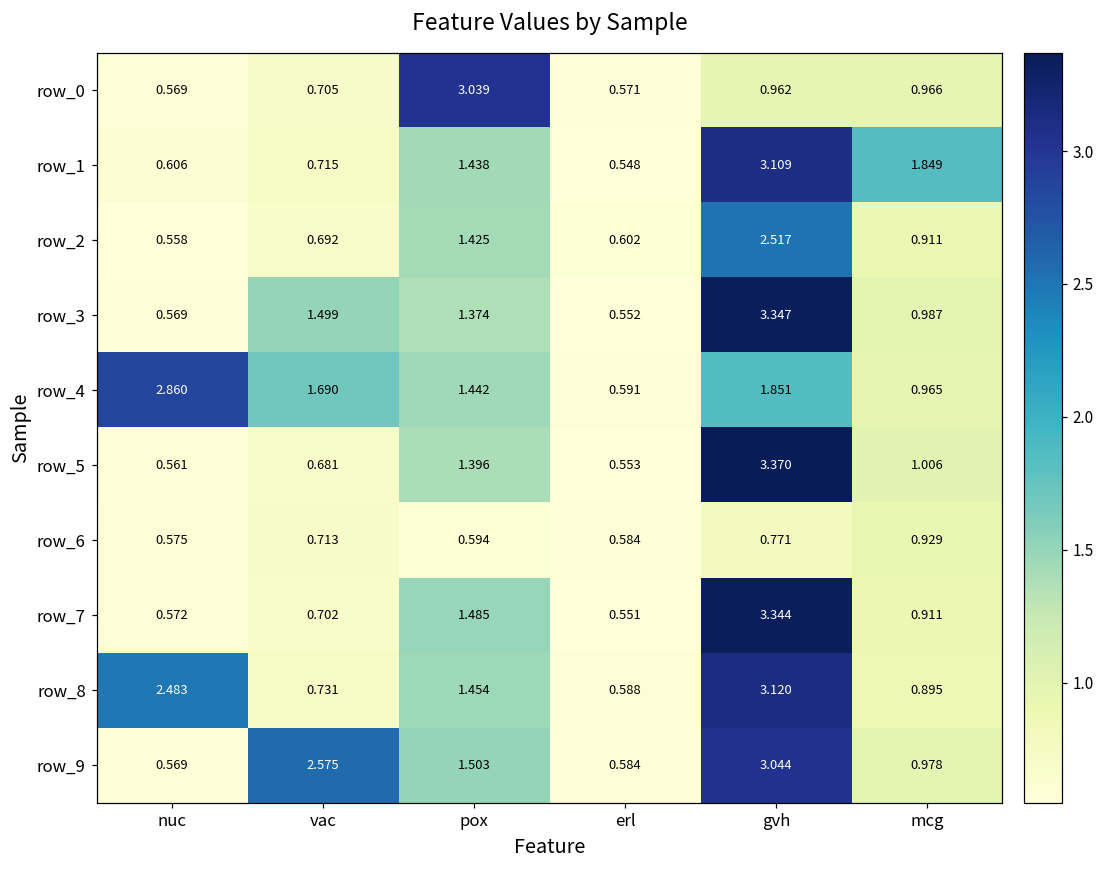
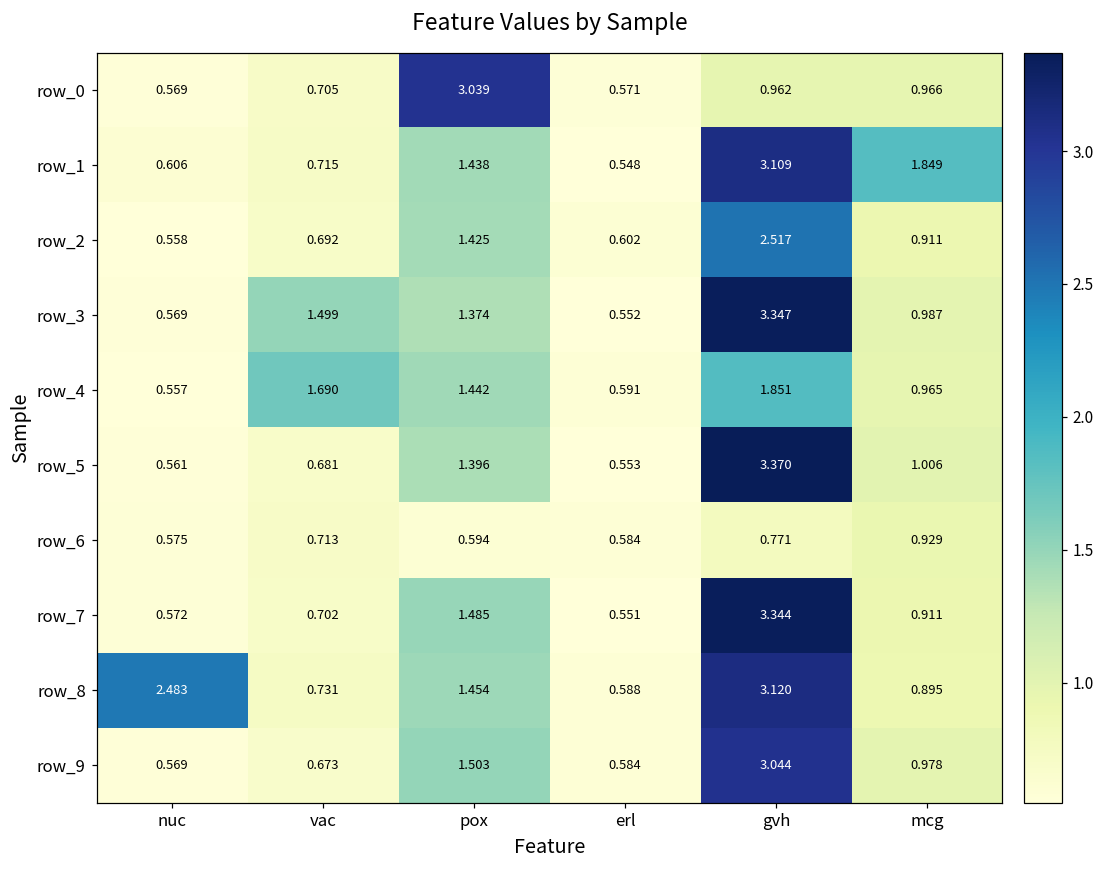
  {
    "row_0": {
      "nuc": 0.569,
      "vac": 0.705,
      "pox": 3.039,
      "erl": 0.571,
      "gvh": 0.962,
      "mcg": 0.966
    },
    "row_1": {
      "nuc": 0.606,
      "vac": 0.715,
      "pox": 1.438,
      "erl": 0.548,
      "gvh": 3.109,
      "mcg": 1.849
    },
    "row_2": {
      "nuc": 0.558,
      "vac": 0.692,
      "pox": 1.425,
      "erl": 0.602,
      "gvh": 2.517,
      "mcg": 0.911
    },
    "row_3": {
      "nuc": 0.569,
      "vac": 1.499,
      "pox": 1.374,
      "erl": 0.552,
      "gvh": 3.347,
      "mcg": 0.987
    },
    "row_4": {
-     "nuc": 2.860,
+     "nuc": 0.557,
      "vac": 1.690,
      "pox": 1.442,
      "erl": 0.591,
      "gvh": 1.851,
      "mcg": 0.965
    },
    "row_5": {
      "nuc": 0.561,
      "vac": 0.681,
      "pox": 1.396,
      "erl": 0.553,
      "gvh": 3.370,
      "mcg": 1.006
    },
    "row_6": {
      "nuc": 0.575,
      "vac": 0.713,
      "pox": 0.594,
      "erl": 0.584,
      "gvh": 0.771,
      "mcg": 0.929
    },
    "row_7": {
      "nuc": 0.572,
      "vac": 0.702,
      "pox": 1.485,
      "erl": 0.551,
      "gvh": 3.344,
      "mcg": 0.911
    },
    "row_8": {
      "nuc": 2.483,
      "vac": 0.731,
      "pox": 1.454,
      "erl": 0.588,
      "gvh": 3.120,
      "mcg": 0.895
    },
    "row_9": {
      "nuc": 0.569,
-     "vac": 2.575,
+     "vac": 0.673,
      "pox": 1.503,
      "erl": 0.584,
      "gvh": 3.044,
      "mcg": 0.978
    }
  }
